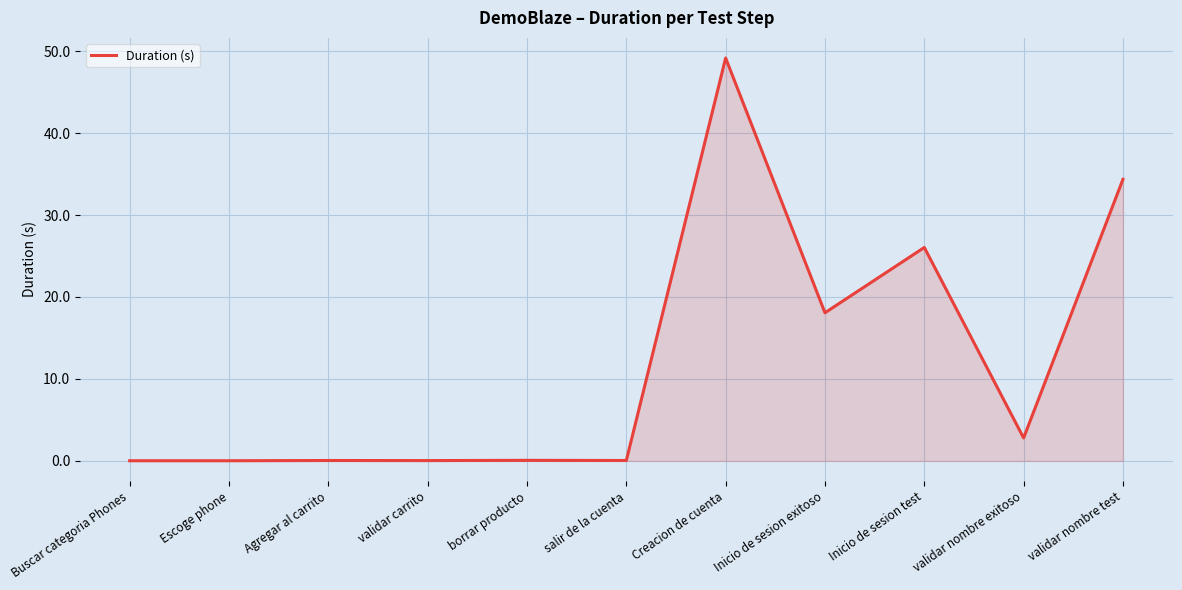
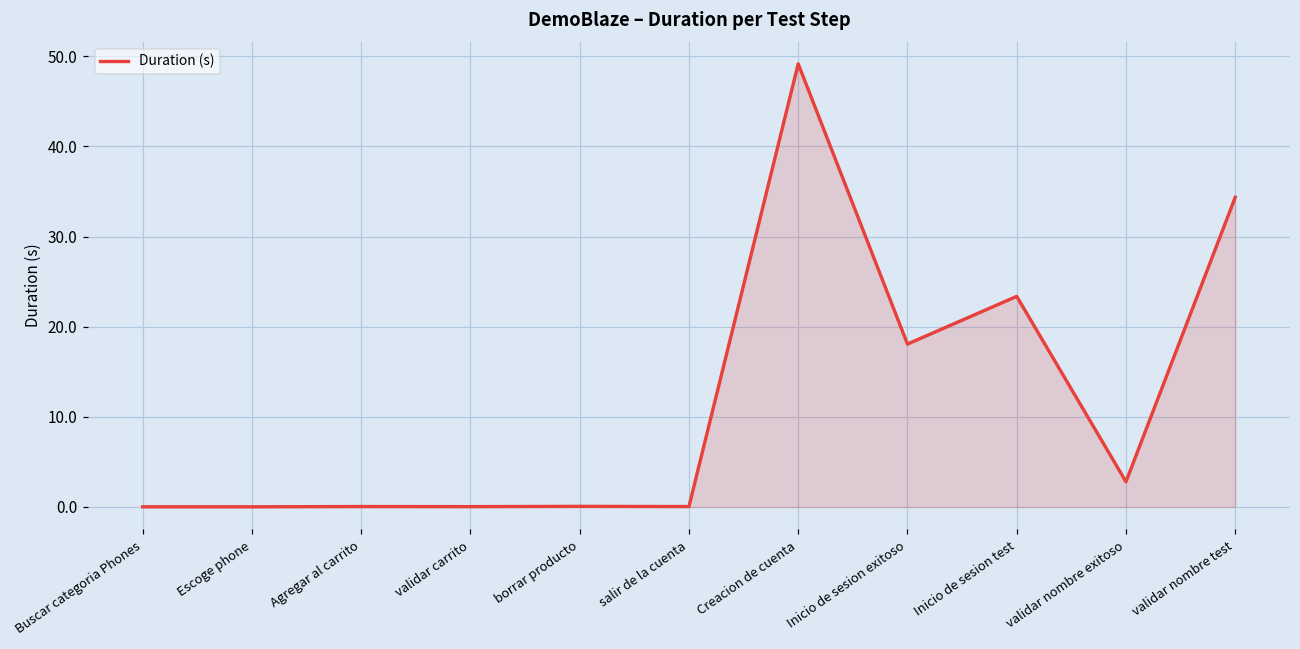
  {
    "Buscar categoria Phones": 0,
    "Escoge phone": 0,
    "Agregar al carrito": 0,
    "validar carrito": 0,
    "borrar producto": 0,
    "salir de la cuenta": 0,
    "Creacion de cuenta": 49,
    "Inicio de sesion exitoso": 18,
-   "Inicio de sesion test": 26,
+   "Inicio de sesion test": 23,
    "validar nombre exitoso": 3,
    "validar nombre test": 34
  }
